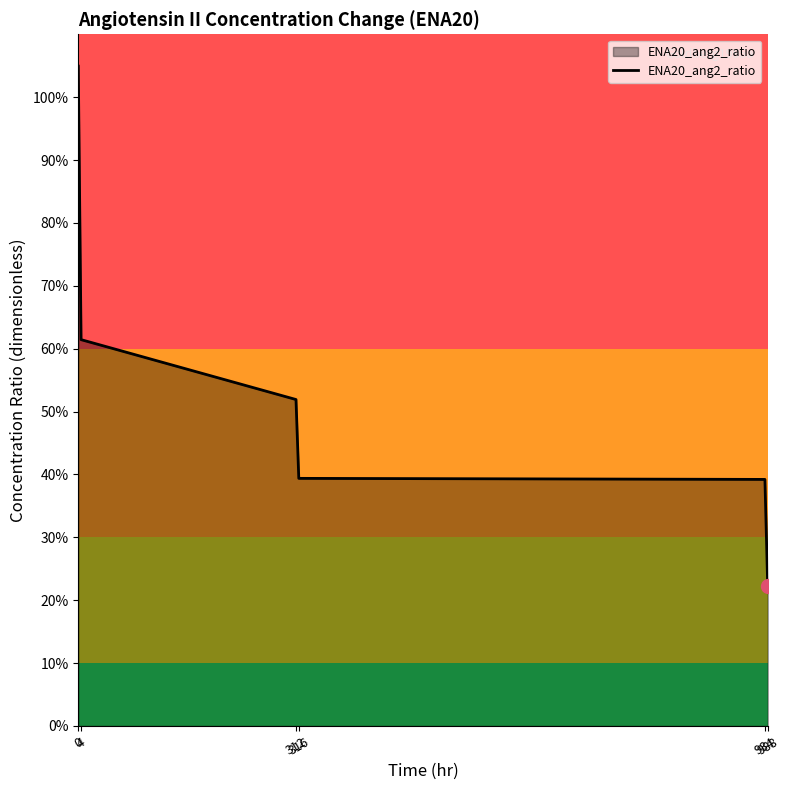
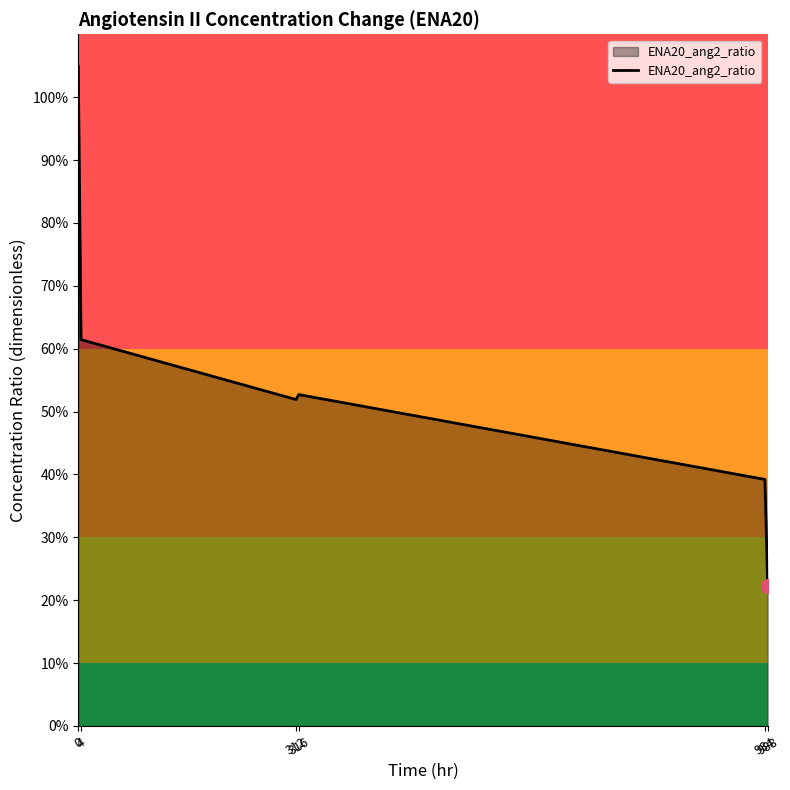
  {
    "ENA20_ang2_ratio": {
      "0": "105%",
      "4": "61%",
      "312": "52%",
-     "316": "39%",
+     "316": "53%",
      "984": "39%"
    }
  }
